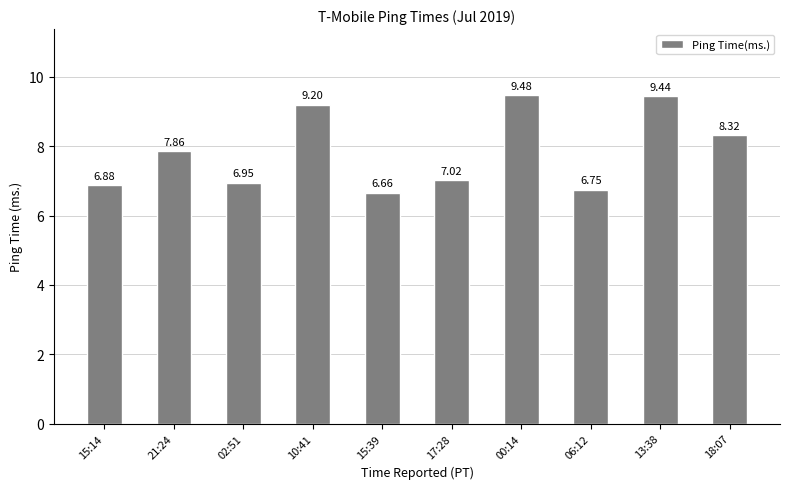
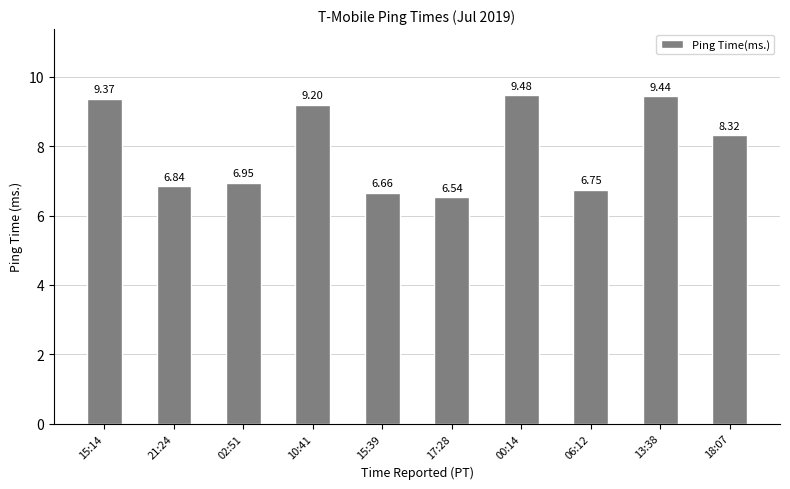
  {
-   "15:14": 6.88,
-   "21:24": 7.86,
+   "15:14": 9.37,
+   "21:24": 6.84,
    "02:51": 6.95,
    "10:41": 9.20,
    "15:39": 6.66,
-   "17:28": 7.02,
+   "17:28": 6.54,
    "00:14": 9.48,
    "06:12": 6.75,
    "13:38": 9.44,
    "18:07": 8.32
  }
